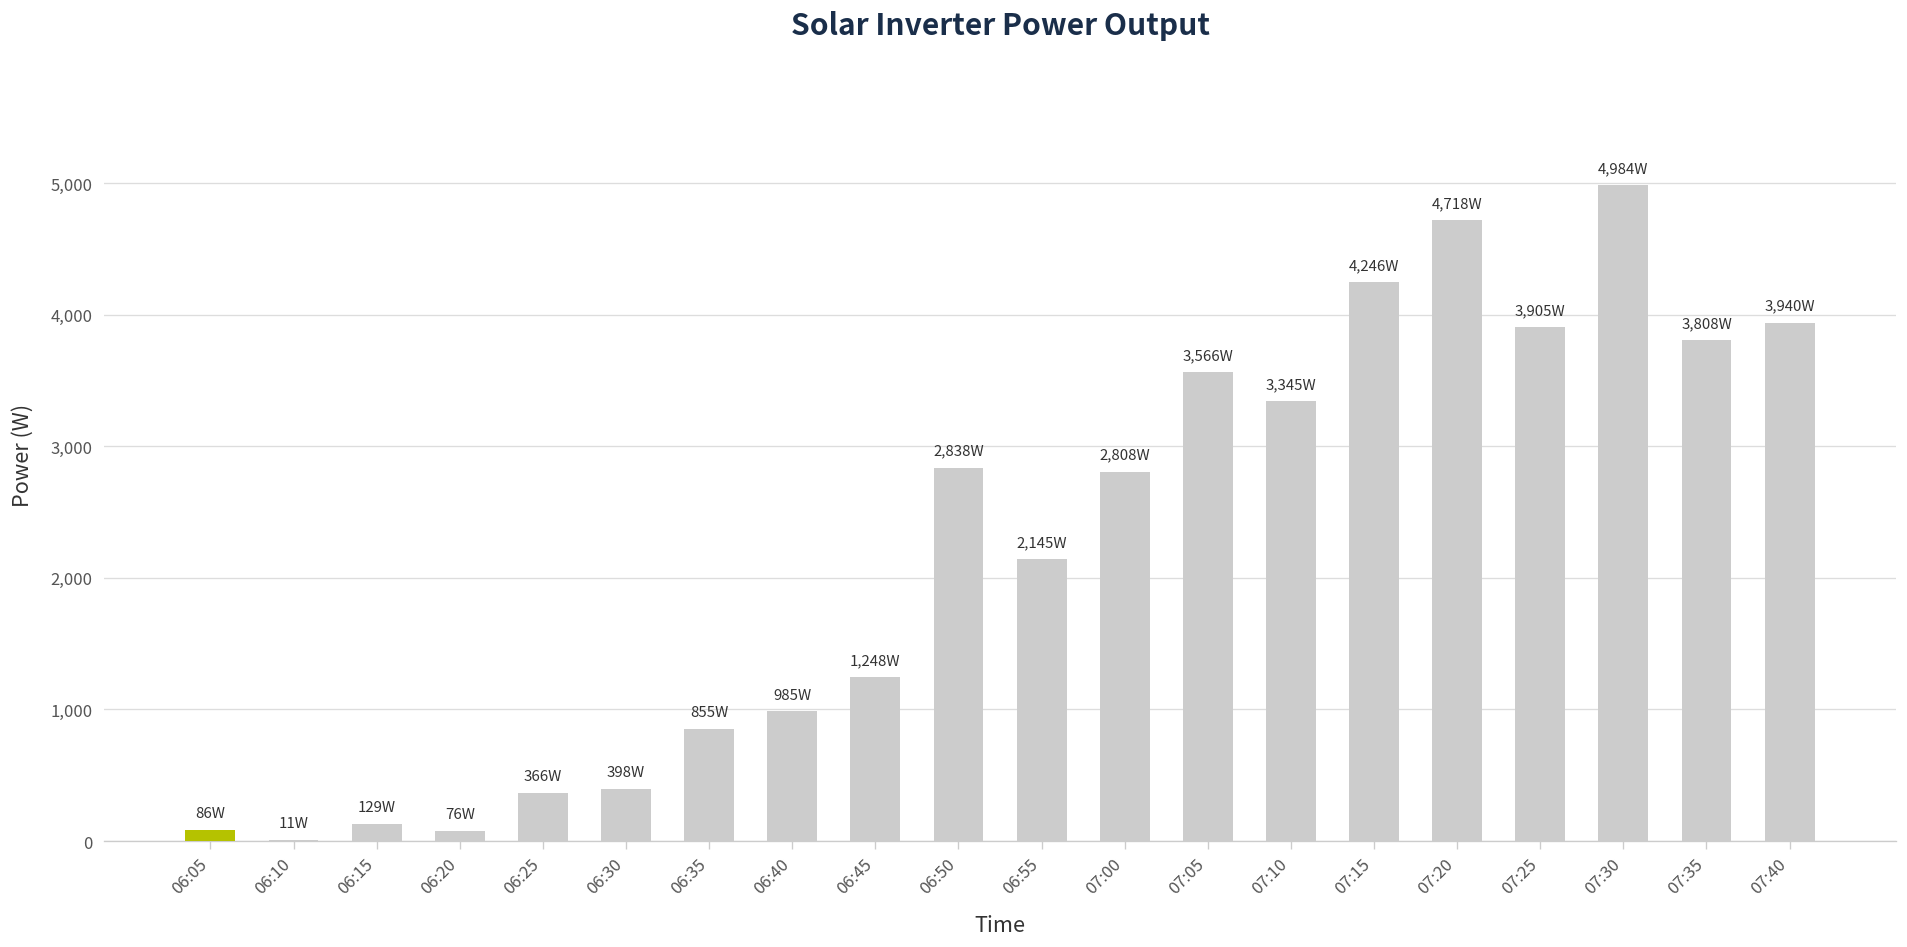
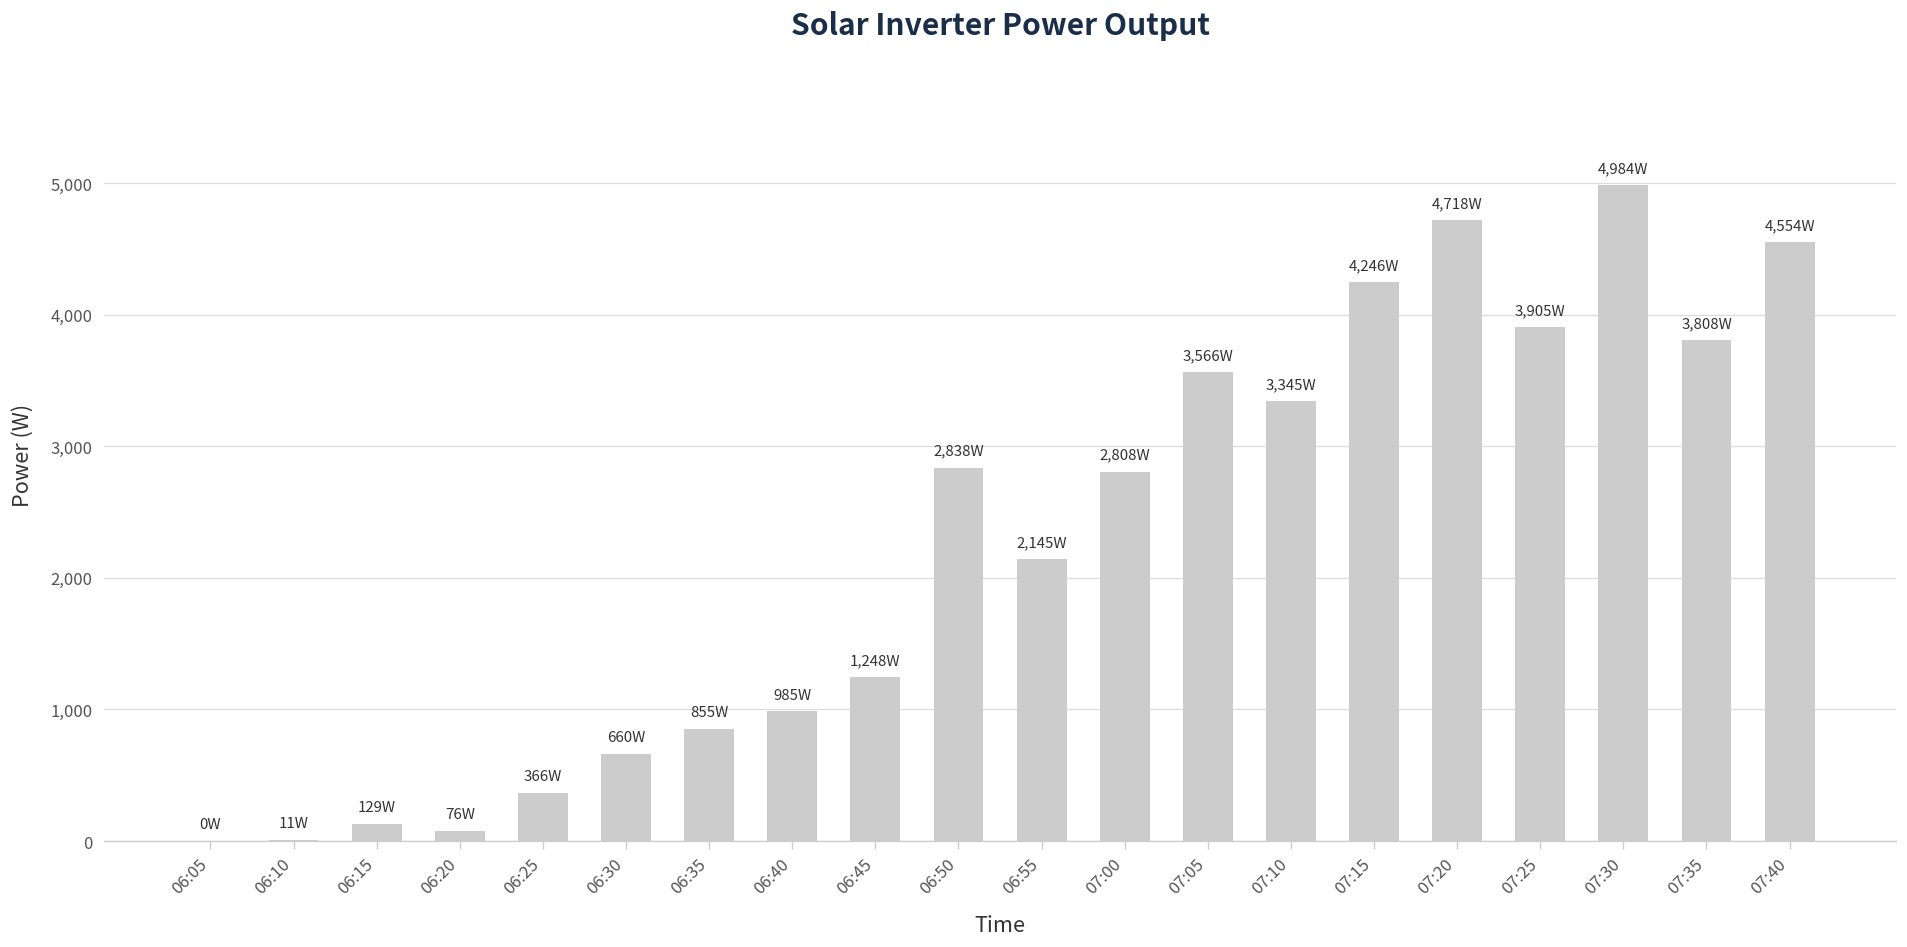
  {
-   "06:05": "86W",
+   "06:05": "0W",
    "06:10": "11W",
    "06:15": "129W",
    "06:20": "76W",
    "06:25": "366W",
-   "06:30": "398W",
+   "06:30": "660W",
    "06:35": "855W",
    "06:40": "985W",
    "06:45": "1,248W",
    "06:50": "2,838W",
    "06:55": "2,145W",
    "07:00": "2,808W",
    "07:05": "3,566W",
    "07:10": "3,345W",
    "07:15": "4,246W",
    "07:20": "4,718W",
    "07:25": "3,905W",
    "07:30": "4,984W",
    "07:35": "3,808W",
-   "07:40": "3,940W"
+   "07:40": "4,554W"
  }
